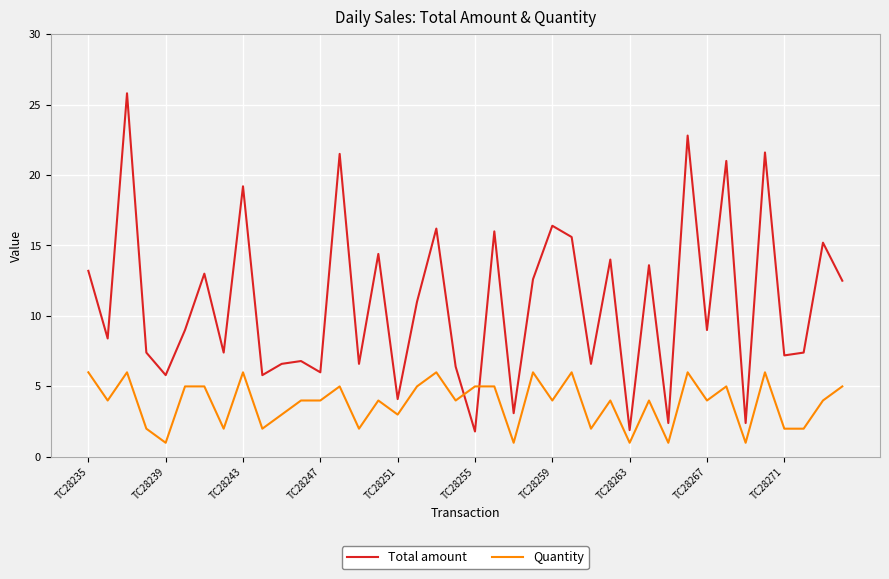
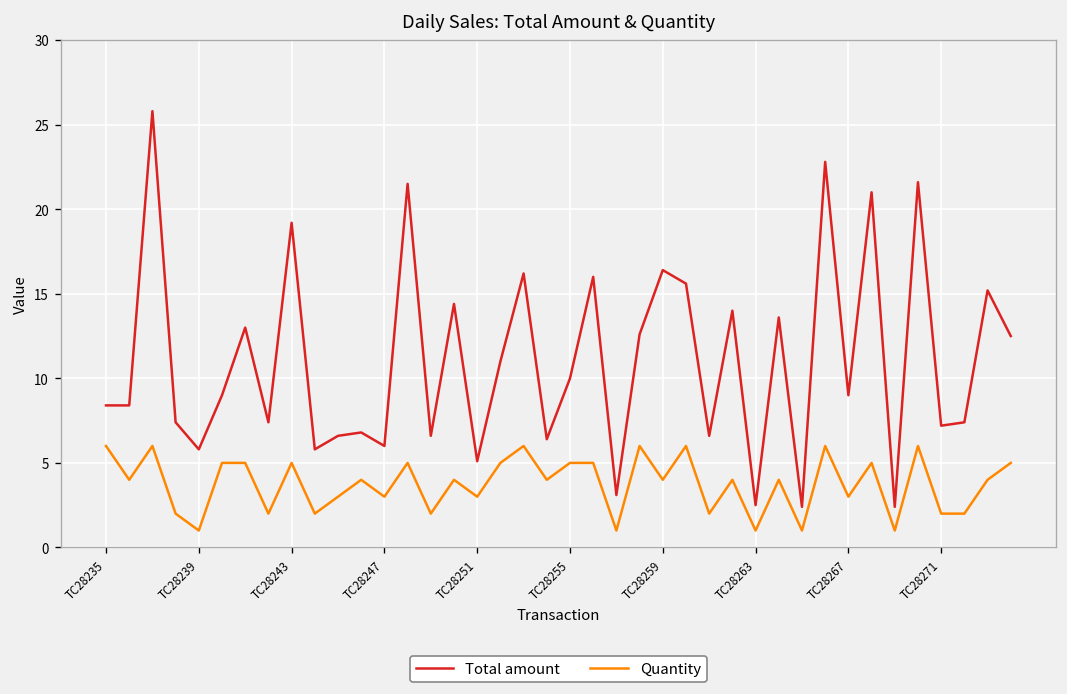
  {
    "Total amount": {
-     "TC28235": 13.2,
+     "TC28235": 8.4,
      "TC28239": 5.8,
      "TC28243": 19.2,
      "TC28247": 6.0,
-     "TC28251": 4.1,
-     "TC28255": 1.8,
+     "TC28251": 5.1,
+     "TC28255": 10.0,
      "TC28259": 16.4,
-     "TC28263": 1.9,
+     "TC28263": 2.5,
      "TC28267": 9.0,
      "TC28271": 7.2
    },
    "Quantity": {
      "TC28235": 6,
      "TC28239": 1,
-     "TC28243": 6,
-     "TC28247": 4,
+     "TC28243": 5,
+     "TC28247": 3,
      "TC28251": 3,
      "TC28255": 5,
      "TC28259": 4,
      "TC28263": 1,
-     "TC28267": 4,
+     "TC28267": 3,
      "TC28271": 2
    }
  }
